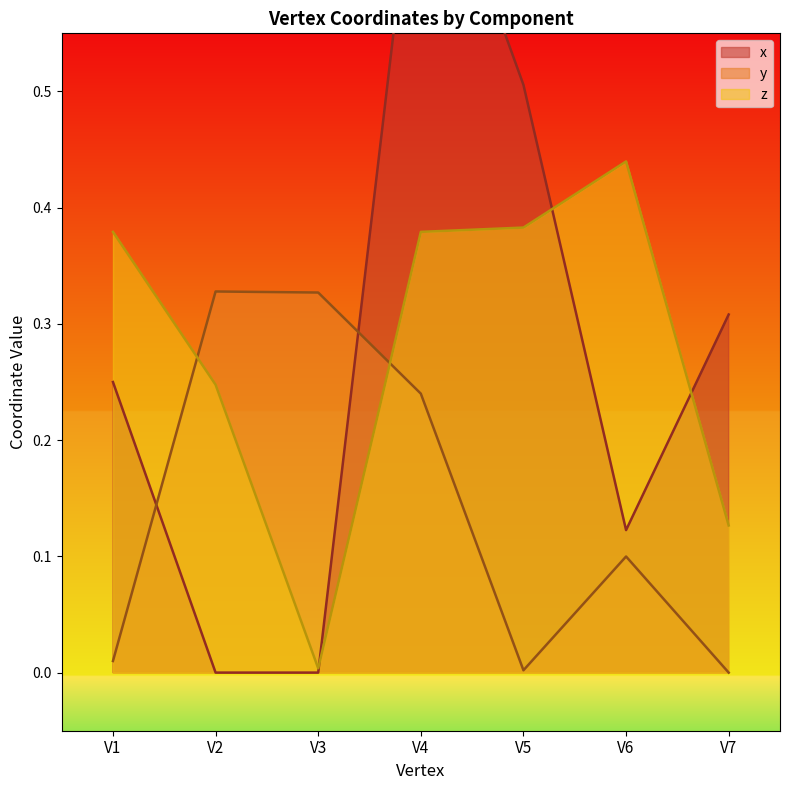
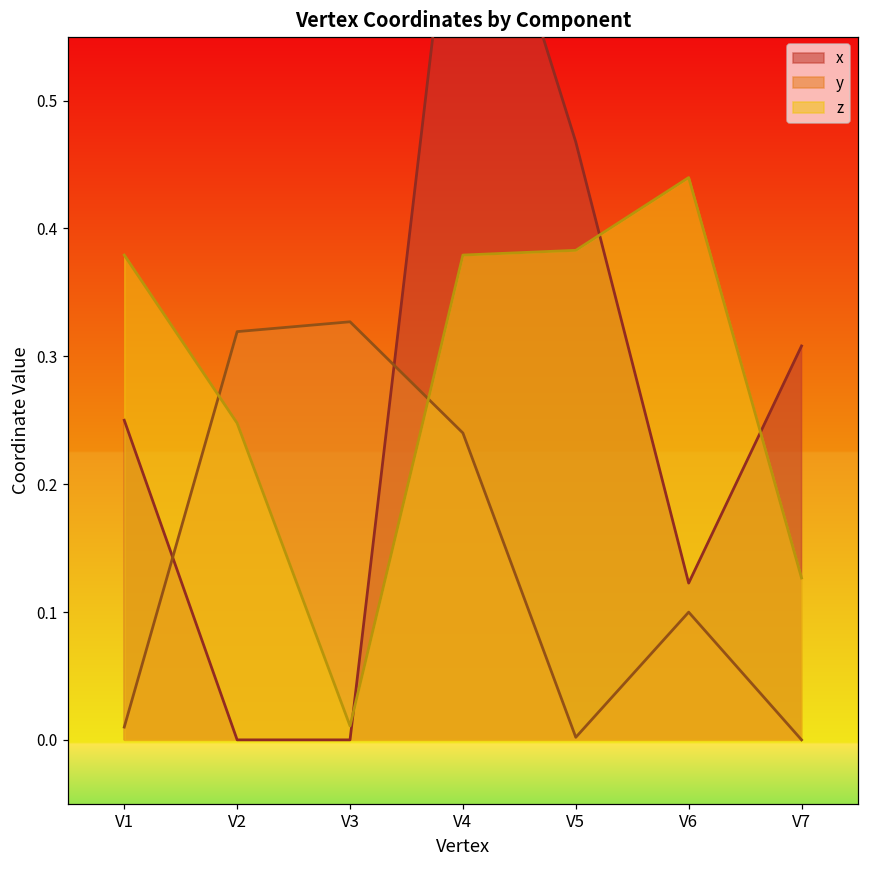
  {
    "x": {
      "V1": 0.250,
      "V2": 0.000,
      "V3": 0.000,
-     "V5": 0.506,
+     "V5": 0.468,
      "V6": 0.123,
      "V7": 0.308
    },
    "y": {
      "V1": 0.010,
-     "V2": 0.328,
+     "V2": 0.319,
      "V3": 0.327,
      "V4": 0.240,
      "V5": 0.002,
      "V6": 0.100,
      "V7": 0.000
    },
    "z": {
      "V1": 0.379,
      "V2": 0.248,
-     "V3": 0.004,
+     "V3": 0.011,
      "V4": 0.379,
      "V5": 0.383,
      "V6": 0.440,
      "V7": 0.127
    }
  }
